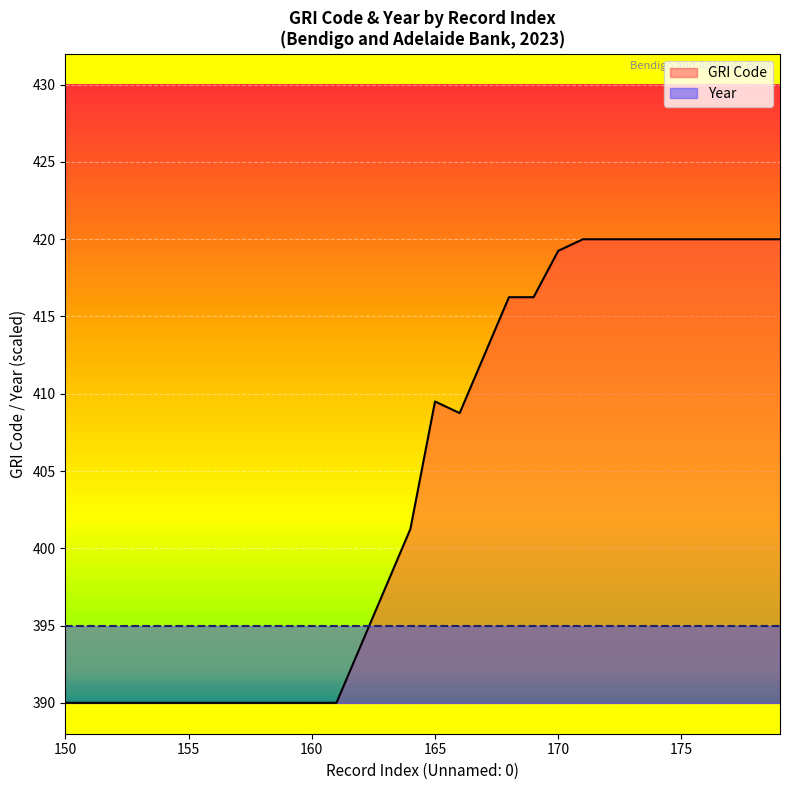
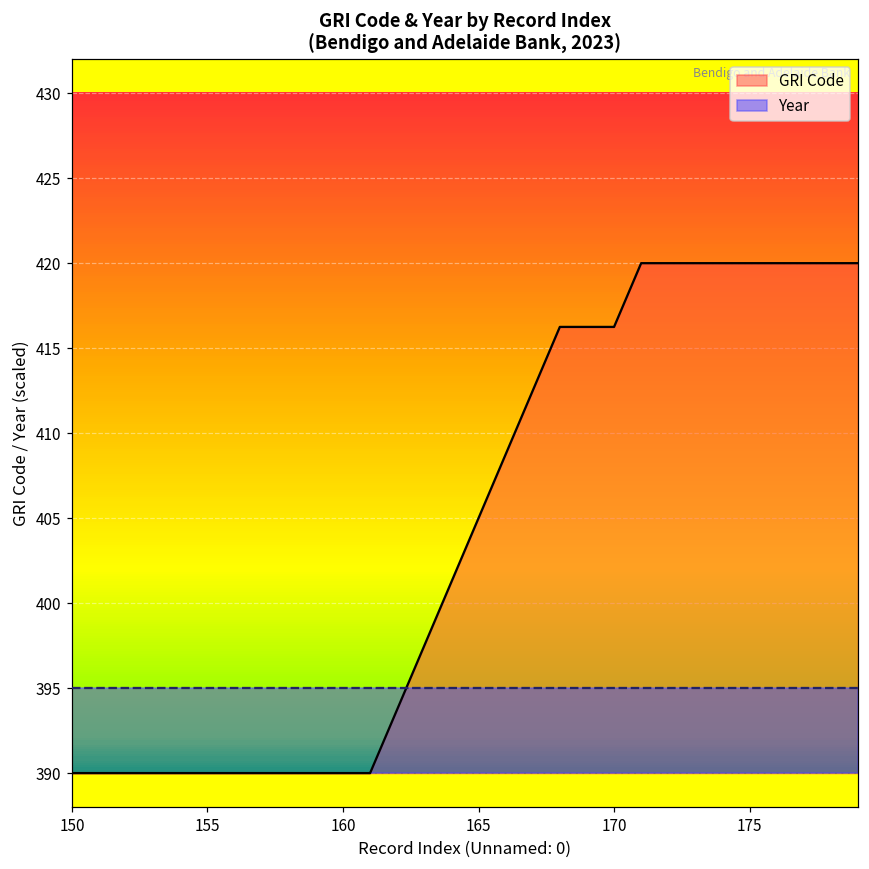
  {
    "GRI Code": {
      "150": 390.0,
      "155": 390.0,
      "160": 390.0,
-     "165": 409.5,
-     "170": 419.2,
+     "165": 405.0,
+     "170": 416.2,
      "175": 420.0
    },
    "Year": {
      "150": 395.0,
      "155": 395.0,
      "160": 395.0,
      "165": 395.0,
      "170": 395.0,
      "175": 395.0
    }
  }
